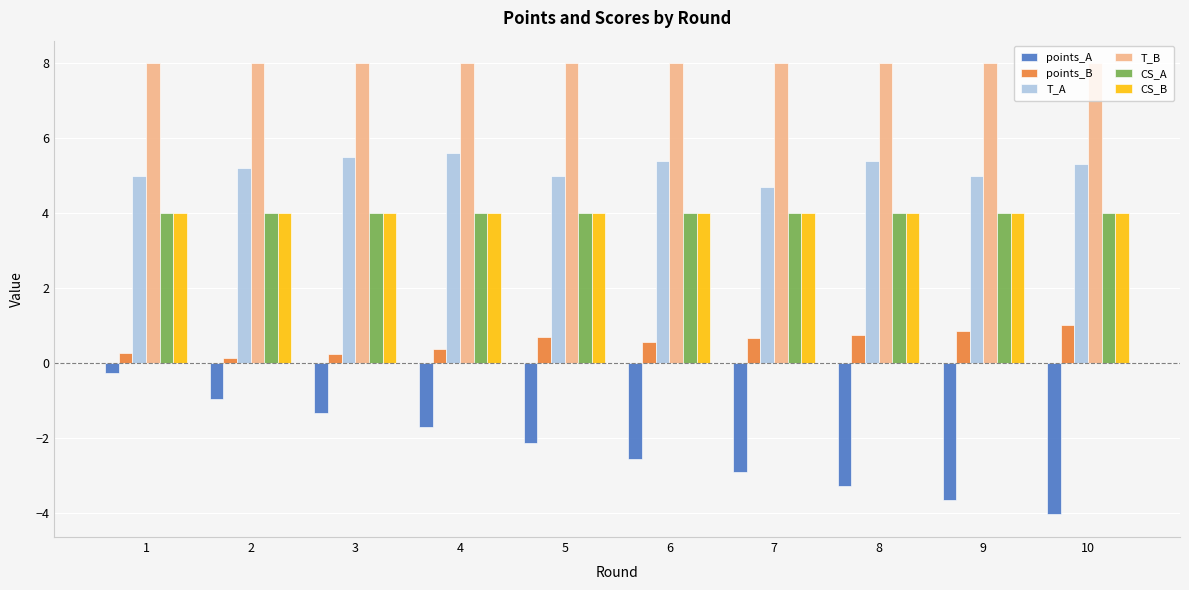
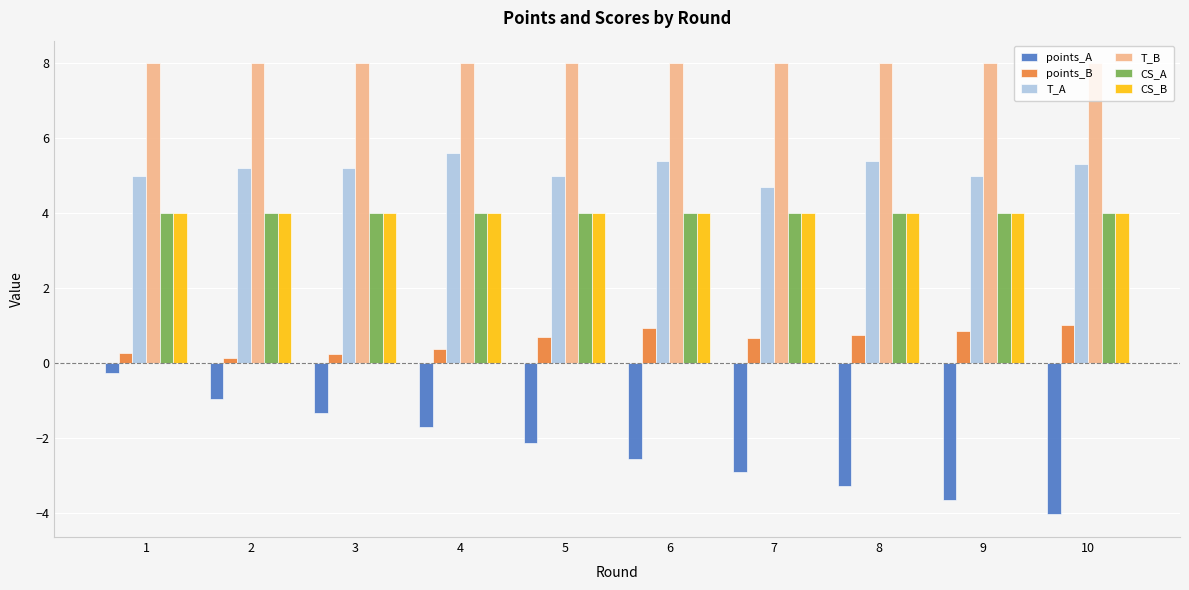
  {
    "points_A": {
      "1": -0.3,
      "2": -1.0,
      "3": -1.3,
      "4": -1.7,
      "5": -2.1,
      "6": -2.6,
      "7": -2.9,
      "8": -3.3,
      "9": -3.7,
      "10": -4.0
    },
    "points_B": {
      "1": 0.3,
      "2": 0.1,
      "3": 0.2,
      "4": 0.4,
      "5": 0.7,
-     "6": 0.6,
+     "6": 0.9,
      "7": 0.7,
      "8": 0.7,
      "9": 0.9,
      "10": 1.0
    },
    "T_A": {
      "1": 5.0,
      "2": 5.2,
-     "3": 5.5,
+     "3": 5.2,
      "4": 5.6,
      "5": 5.0,
      "6": 5.4,
      "7": 4.7,
      "8": 5.4,
      "9": 5.0,
      "10": 5.3
    },
    "T_B": {
      "1": 8.0,
      "2": 8.0,
      "3": 8.0,
      "4": 8.0,
      "5": 8.0,
      "6": 8.0,
      "7": 8.0,
      "8": 8.0,
      "9": 8.0
    },
    "CS_A": {
      "1": 4.0,
      "2": 4.0,
      "3": 4.0,
      "4": 4.0,
      "5": 4.0,
      "6": 4.0,
      "7": 4.0,
      "8": 4.0,
      "9": 4.0,
      "10": 4.0
    },
    "CS_B": {
      "1": 4.0,
      "2": 4.0,
      "3": 4.0,
      "4": 4.0,
      "5": 4.0,
      "6": 4.0,
      "7": 4.0,
      "8": 4.0,
      "9": 4.0,
      "10": 4.0
    }
  }
